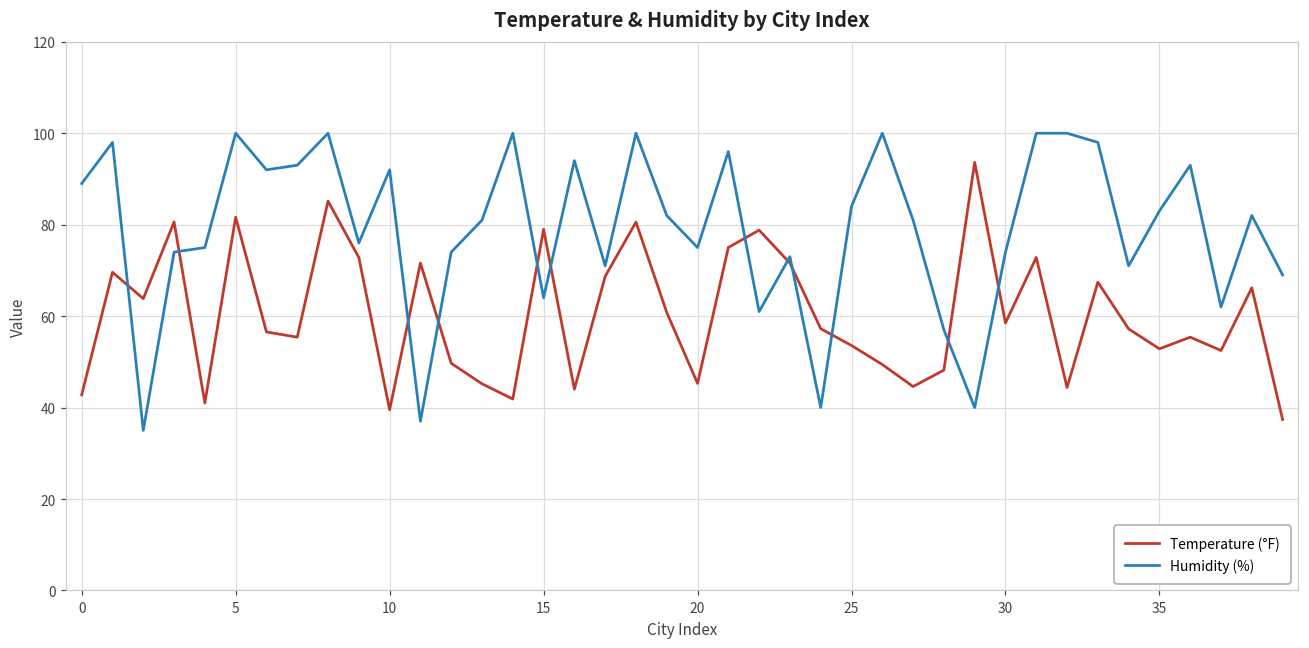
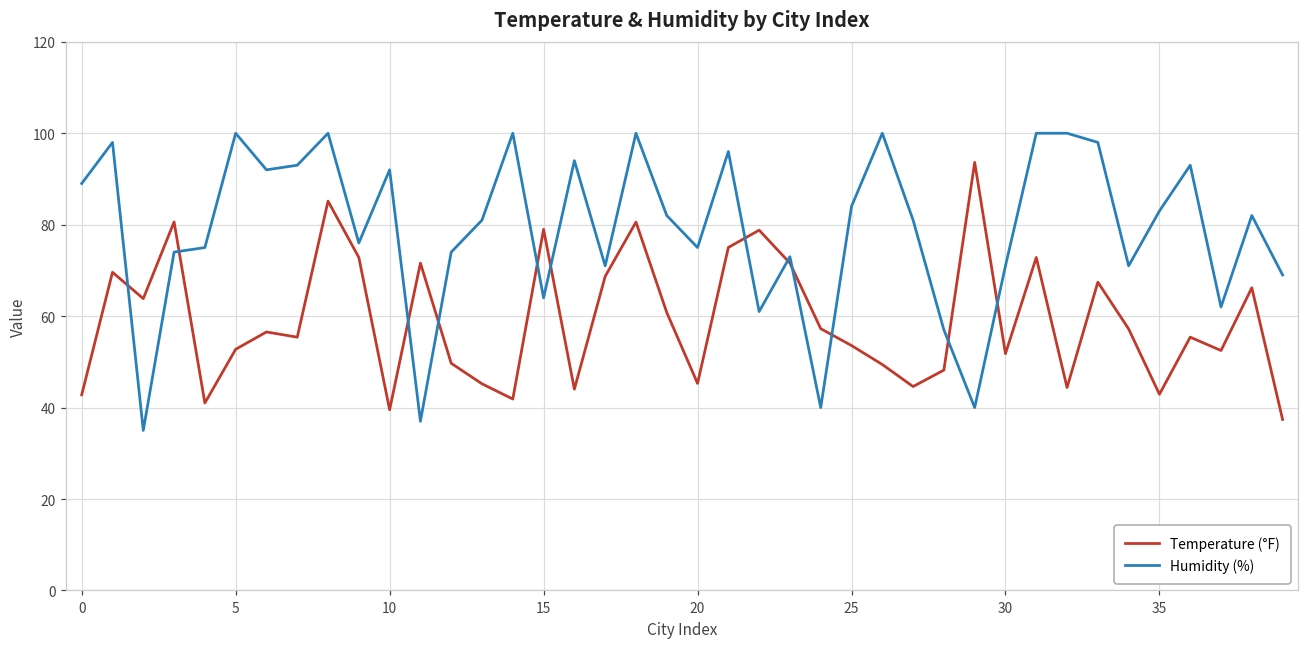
  {
    "Temperature (°F)": {
      "0": 43,
-     "5": 82,
+     "5": 53,
      "10": 40,
      "15": 79,
      "20": 45,
      "25": 54,
-     "30": 59,
-     "35": 53
+     "30": 52,
+     "35": 43
    },
    "Humidity (%)": {
      "0": 89,
      "5": 100,
      "10": 92,
      "15": 64,
      "20": 75,
      "25": 84,
-     "30": 74,
+     "30": 71,
      "35": 83
    }
  }
